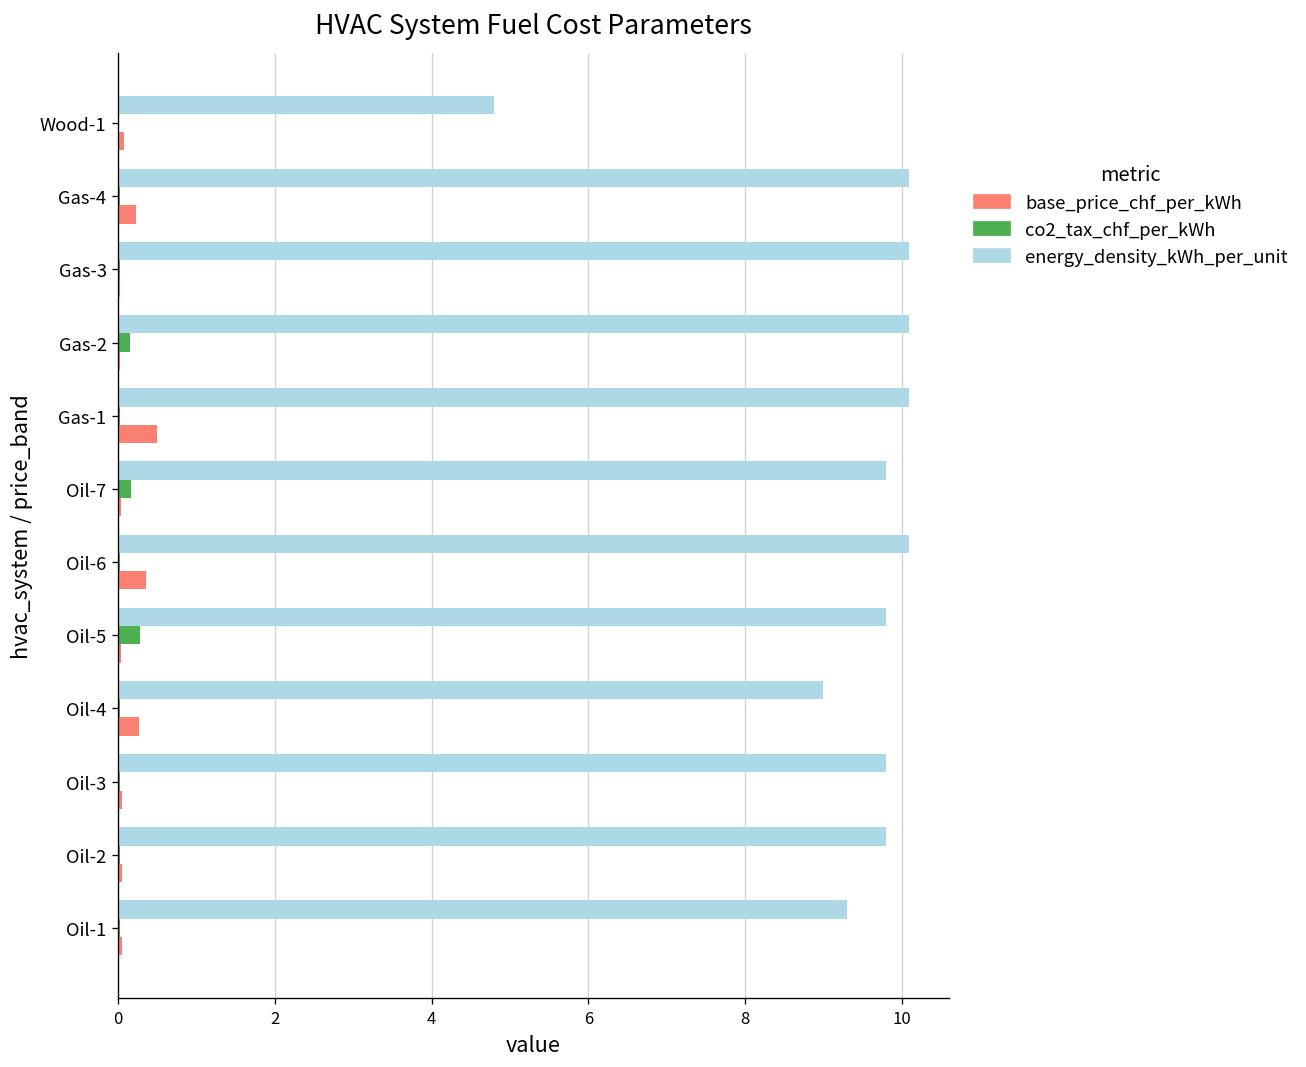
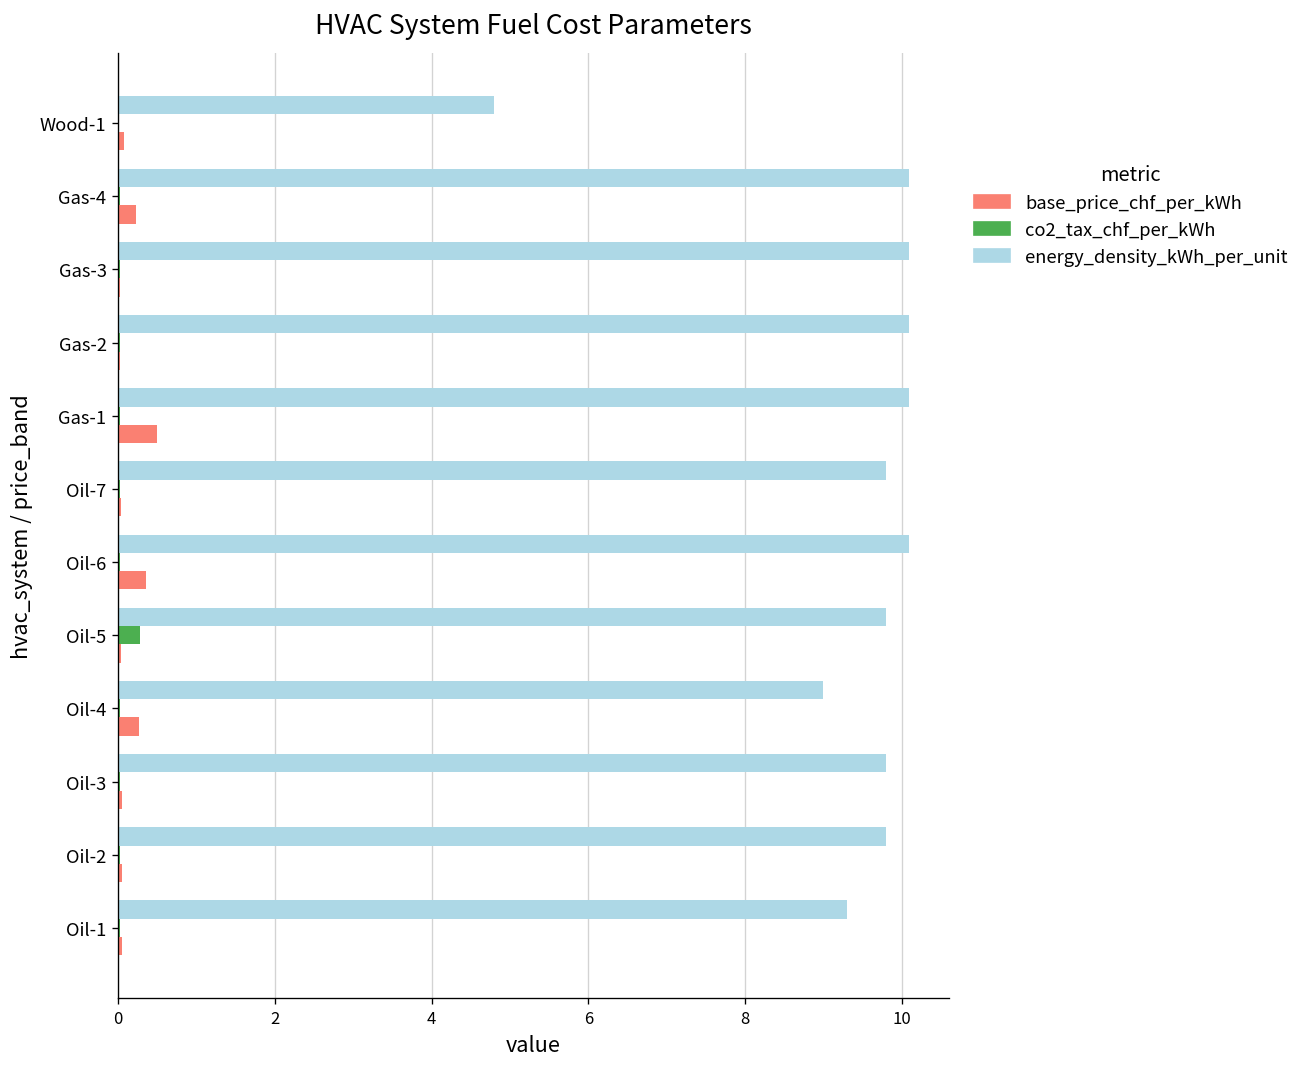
  {
    "base_price_chf_per_kWh": {
      "Wood-1": 0.1,
      "Gas-4": 0.2,
      "Gas-1": 0.5,
      "Oil-7": 0.0,
      "Oil-6": 0.3,
      "Oil-5": 0.0,
      "Oil-4": 0.3,
      "Oil-3": 0.0,
      "Oil-2": 0.0,
      "Oil-1": 0.1
    },
    "co2_tax_chf_per_kWh": {
      "Wood-1": 0.0,
-     "Gas-2": 0.1,
-     "Oil-7": 0.2,
+     "Gas-2": 0.0,
+     "Oil-7": 0.0,
      "Oil-5": 0.3
    },
    "energy_density_kWh_per_unit": {
      "Wood-1": 4.8,
      "Gas-4": 10.1,
      "Gas-3": 10.1,
      "Gas-2": 10.1,
      "Gas-1": 10.1,
      "Oil-7": 9.8,
      "Oil-6": 10.1,
      "Oil-5": 9.8,
      "Oil-4": 9.0,
      "Oil-3": 9.8,
      "Oil-2": 9.8,
      "Oil-1": 9.3
    }
  }
